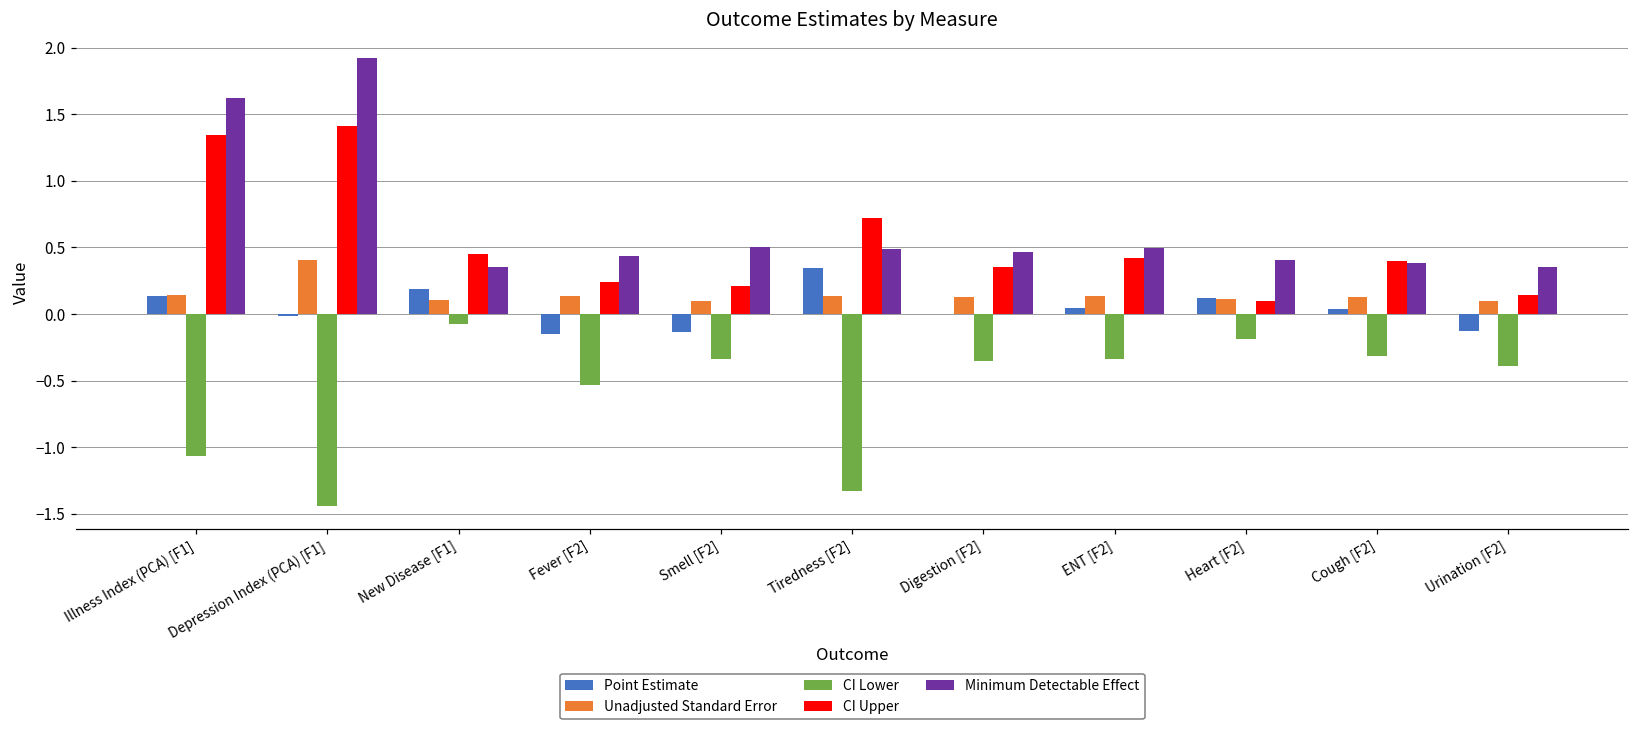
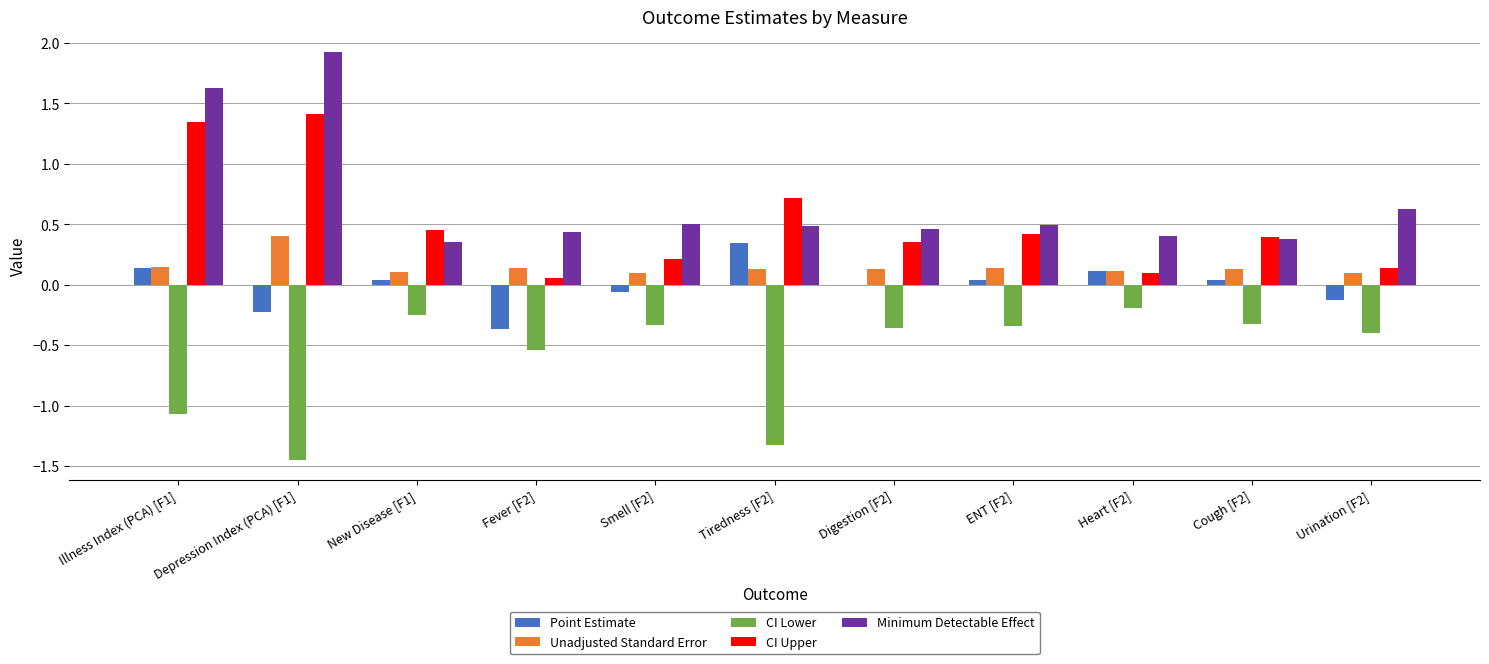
  {
    "Point Estimate": {
      "Illness Index (PCA) [F1]": 0.14,
-     "Depression Index (PCA) [F1]": -0.02,
-     "New Disease [F1]": 0.19,
-     "Fever [F2]": -0.15,
-     "Smell [F2]": -0.13,
+     "Depression Index (PCA) [F1]": -0.22,
+     "New Disease [F1]": 0.04,
+     "Fever [F2]": -0.37,
+     "Smell [F2]": -0.06,
      "Tiredness [F2]": 0.35,
      "ENT [F2]": 0.04,
      "Heart [F2]": 0.12,
      "Cough [F2]": 0.04,
      "Urination [F2]": -0.13
    },
    "Unadjusted Standard Error": {
      "Illness Index (PCA) [F1]": 0.15,
      "Depression Index (PCA) [F1]": 0.41,
      "New Disease [F1]": 0.11,
      "Fever [F2]": 0.14,
      "Smell [F2]": 0.10,
      "Tiredness [F2]": 0.13,
      "Digestion [F2]": 0.13,
      "ENT [F2]": 0.14,
      "Heart [F2]": 0.11,
      "Cough [F2]": 0.13,
      "Urination [F2]": 0.10
    },
    "CI Lower": {
      "Illness Index (PCA) [F1]": -1.07,
      "Depression Index (PCA) [F1]": -1.44,
-     "New Disease [F1]": -0.08,
+     "New Disease [F1]": -0.24,
      "Fever [F2]": -0.53,
      "Smell [F2]": -0.34,
      "Tiredness [F2]": -1.33,
      "Digestion [F2]": -0.35,
      "ENT [F2]": -0.34,
      "Heart [F2]": -0.19,
      "Cough [F2]": -0.32,
      "Urination [F2]": -0.39
    },
    "CI Upper": {
      "Illness Index (PCA) [F1]": 1.34,
      "Depression Index (PCA) [F1]": 1.41,
      "New Disease [F1]": 0.45,
-     "Fever [F2]": 0.24,
+     "Fever [F2]": 0.06,
      "Smell [F2]": 0.21,
      "Tiredness [F2]": 0.72,
      "Digestion [F2]": 0.36,
      "ENT [F2]": 0.42,
      "Heart [F2]": 0.10,
      "Cough [F2]": 0.40,
      "Urination [F2]": 0.14
    },
    "Minimum Detectable Effect": {
      "Illness Index (PCA) [F1]": 1.63,
      "Depression Index (PCA) [F1]": 1.92,
      "New Disease [F1]": 0.36,
      "Fever [F2]": 0.44,
      "Smell [F2]": 0.50,
      "Tiredness [F2]": 0.49,
      "Digestion [F2]": 0.46,
      "ENT [F2]": 0.49,
      "Heart [F2]": 0.40,
      "Cough [F2]": 0.38,
-     "Urination [F2]": 0.35
+     "Urination [F2]": 0.63
    }
  }
